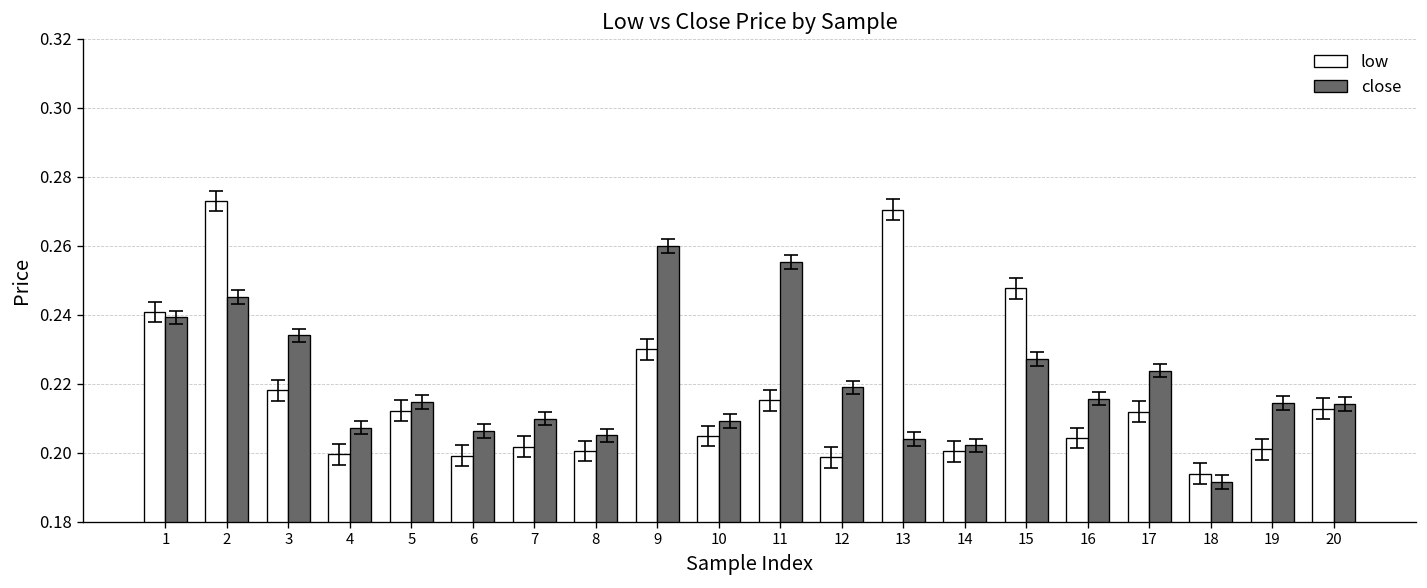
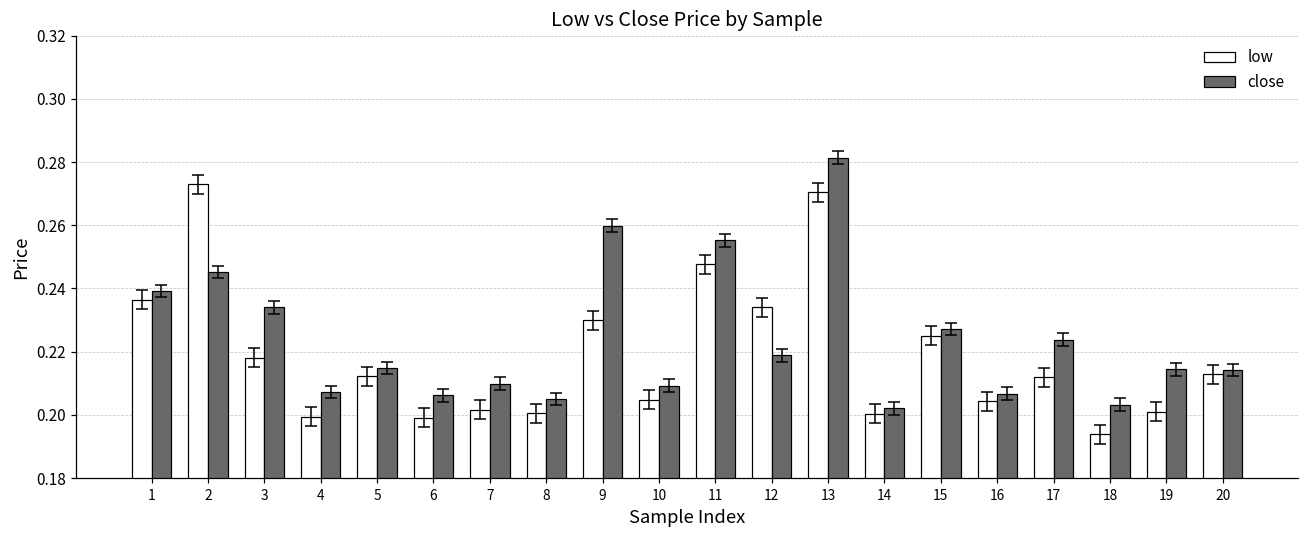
  {
    "low": {
-     "1": 0.241,
+     "1": 0.236,
      "2": 0.273,
      "3": 0.218,
      "4": 0.200,
      "5": 0.212,
      "6": 0.199,
      "7": 0.202,
      "8": 0.201,
      "9": 0.230,
      "10": 0.205,
-     "11": 0.215,
-     "12": 0.199,
+     "11": 0.248,
+     "12": 0.234,
      "13": 0.271,
      "14": 0.200,
-     "15": 0.248,
+     "15": 0.225,
      "16": 0.204,
      "17": 0.212,
      "18": 0.194,
      "19": 0.201,
      "20": 0.213
    },
    "close": {
      "1": 0.239,
      "2": 0.245,
      "3": 0.234,
      "4": 0.207,
      "5": 0.215,
      "6": 0.206,
      "7": 0.210,
      "8": 0.205,
      "9": 0.260,
      "10": 0.209,
      "11": 0.255,
      "12": 0.219,
-     "13": 0.204,
+     "13": 0.281,
      "14": 0.202,
      "15": 0.227,
-     "16": 0.216,
+     "16": 0.207,
      "17": 0.224,
-     "18": 0.191,
+     "18": 0.203,
      "19": 0.214,
      "20": 0.214
    }
  }
